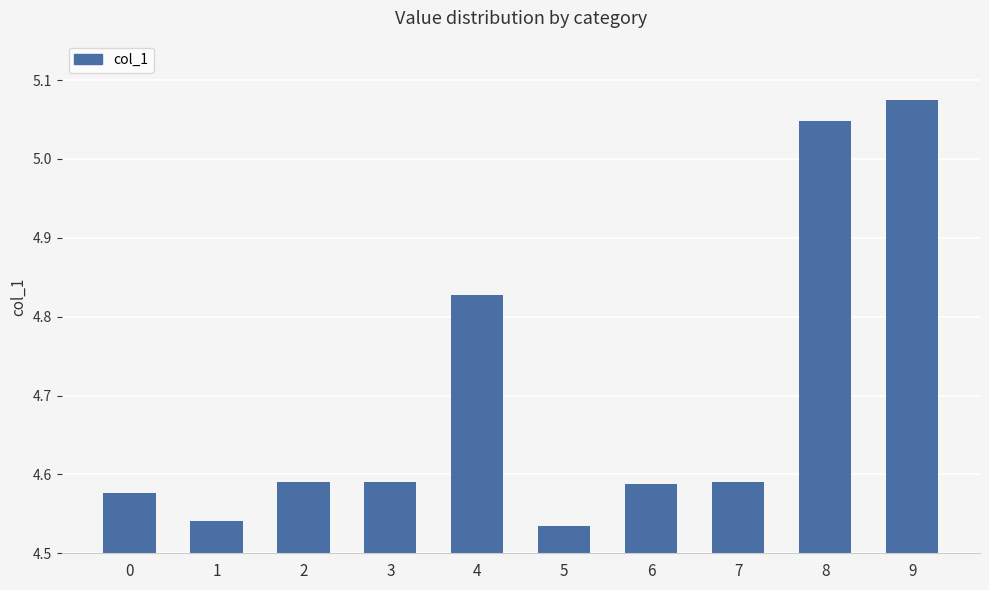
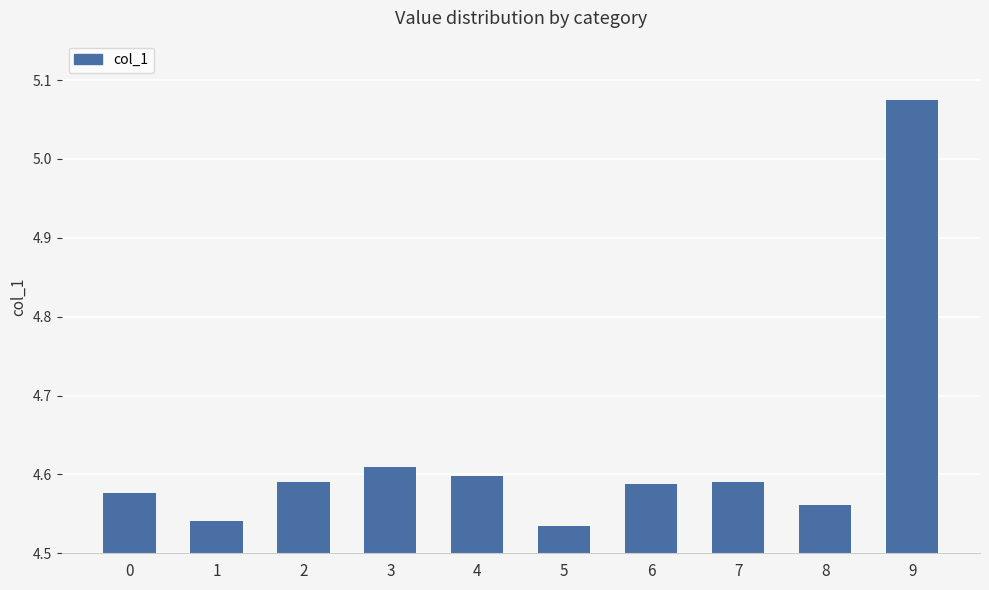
  {
    "0": 4.58,
    "1": 4.54,
    "2": 4.59,
-   "3": 4.59,
-   "4": 4.83,
+   "3": 4.61,
+   "4": 4.60,
    "5": 4.53,
    "6": 4.59,
    "7": 4.59,
-   "8": 5.05,
+   "8": 4.56,
    "9": 5.07
  }
